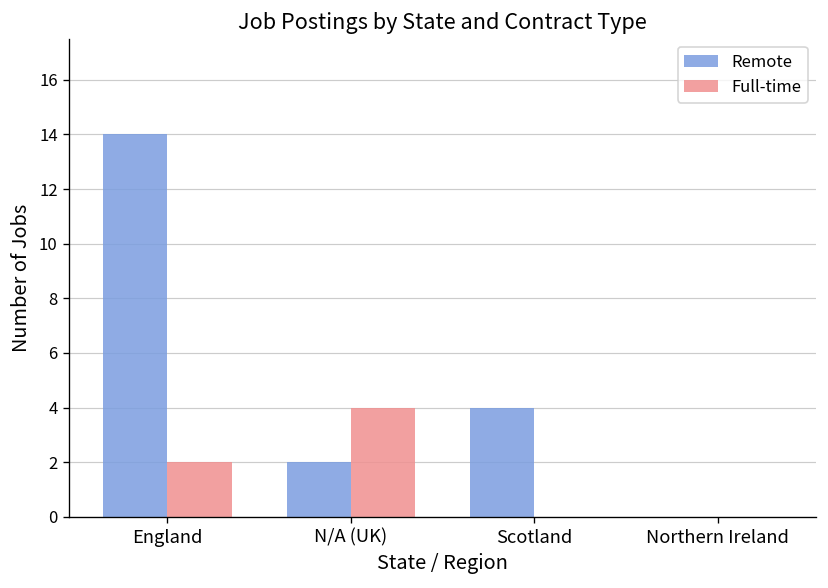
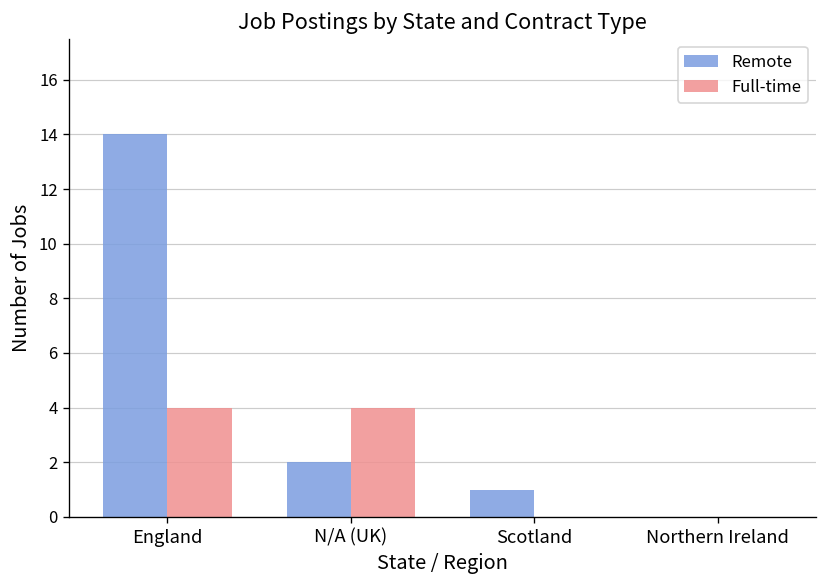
  {
    "Remote": {
      "England": 14,
      "N/A (UK)": 2,
-     "Scotland": 4,
+     "Scotland": 1,
      "Northern Ireland": 0
    },
    "Full-time": {
-     "England": 2,
+     "England": 4,
      "N/A (UK)": 4,
      "Scotland": 0,
      "Northern Ireland": 0
    }
  }
